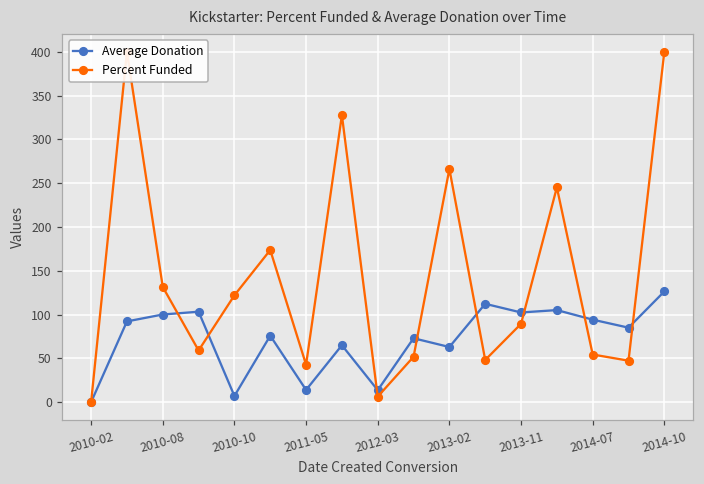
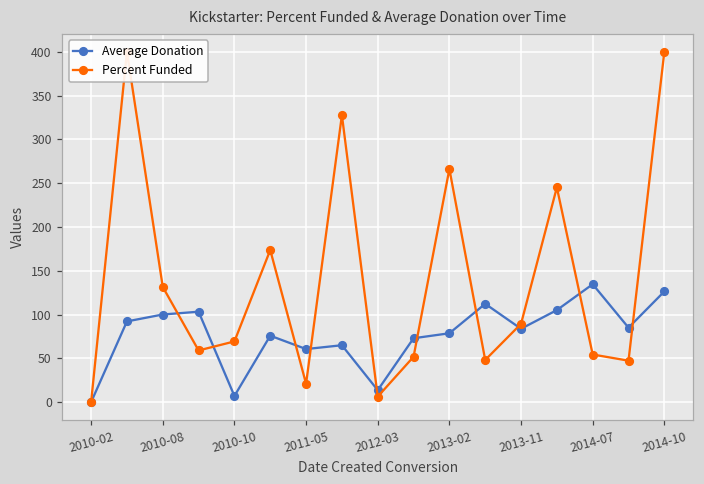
  {
    "Average Donation": {
      "2010-08": 100,
      "2010-10": 10,
-     "2011-05": 10,
+     "2011-05": 60,
      "2012-03": 10,
-     "2013-02": 60,
-     "2013-11": 100,
-     "2014-07": 90,
+     "2013-02": 80,
+     "2013-11": 80,
+     "2014-07": 130,
      "2014-10": 130
    },
    "Percent Funded": {
      "2010-08": 130,
-     "2010-10": 120,
-     "2011-05": 40,
+     "2010-10": 70,
+     "2011-05": 20,
      "2012-03": 10,
      "2013-02": 270,
      "2013-11": 90,
      "2014-07": 50,
      "2014-10": 400
    }
  }
